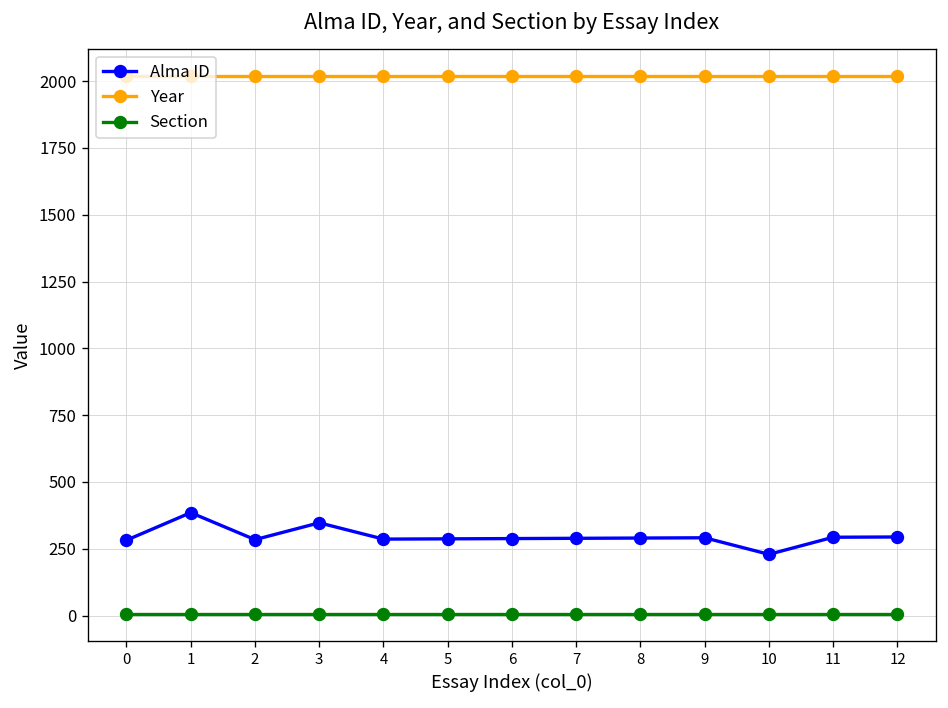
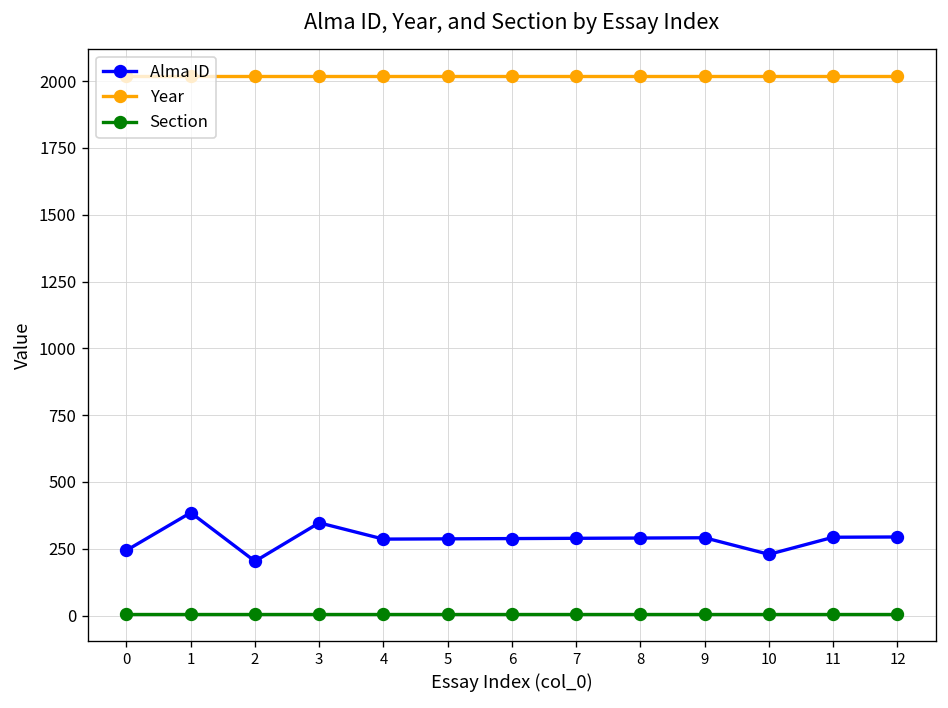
  {
    "Alma ID": {
-     "0": 280,
+     "0": 240,
      "1": 390,
-     "2": 280,
+     "2": 200,
      "3": 350,
      "4": 290,
      "5": 290,
      "6": 290,
      "7": 290,
      "8": 290,
      "9": 290,
      "10": 230,
      "11": 290,
      "12": 290
    },
    "Year": {
      "2": 2020,
      "3": 2020,
      "4": 2020,
      "5": 2020,
      "6": 2020,
      "7": 2020,
      "8": 2020,
      "9": 2020,
      "10": 2020,
      "11": 2020,
      "12": 2020
    },
    "Section": {
      "0": 0,
      "1": 0,
      "2": 0,
      "3": 0,
      "4": 0,
      "5": 0,
      "6": 0,
      "7": 0,
      "8": 0,
      "9": 0,
      "10": 0,
      "11": 0,
      "12": 0
    }
  }
